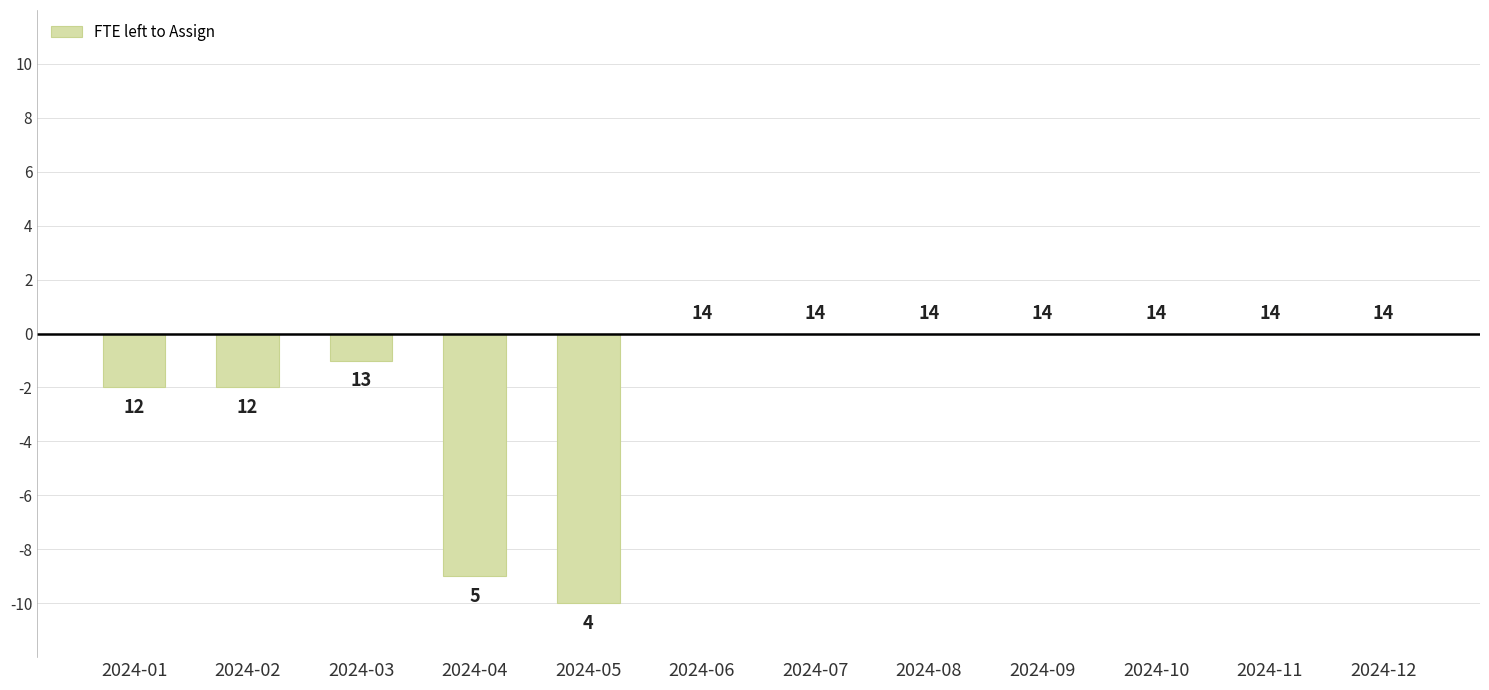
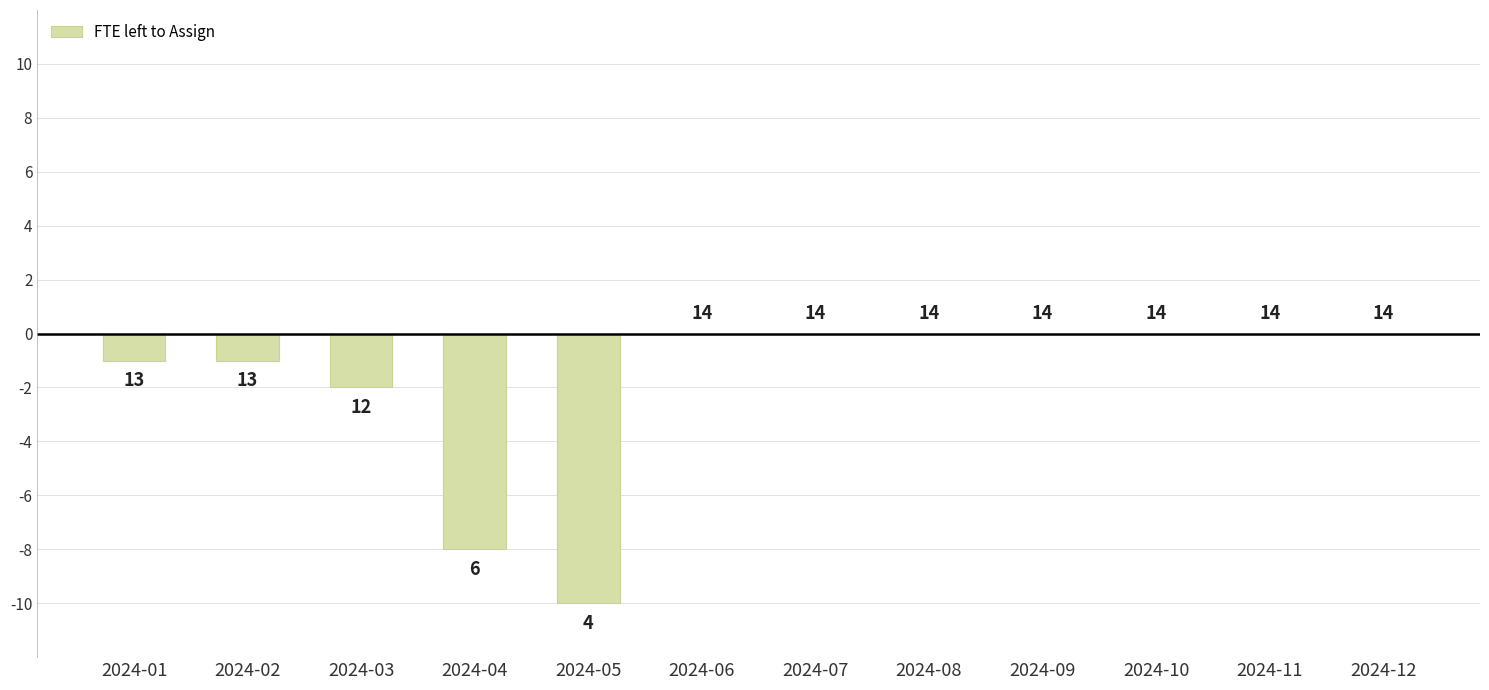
  {
-   "2024-01": 12,
-   "2024-02": 12,
-   "2024-03": 13,
-   "2024-04": 5
+   "2024-01": 13,
+   "2024-02": 13,
+   "2024-03": 12,
+   "2024-04": 6
  }
